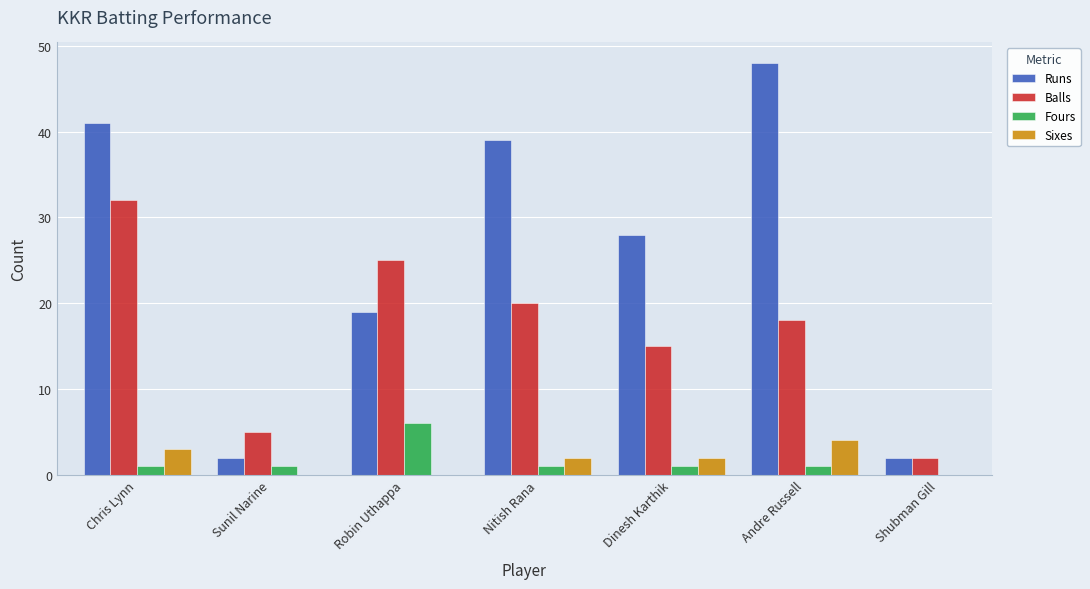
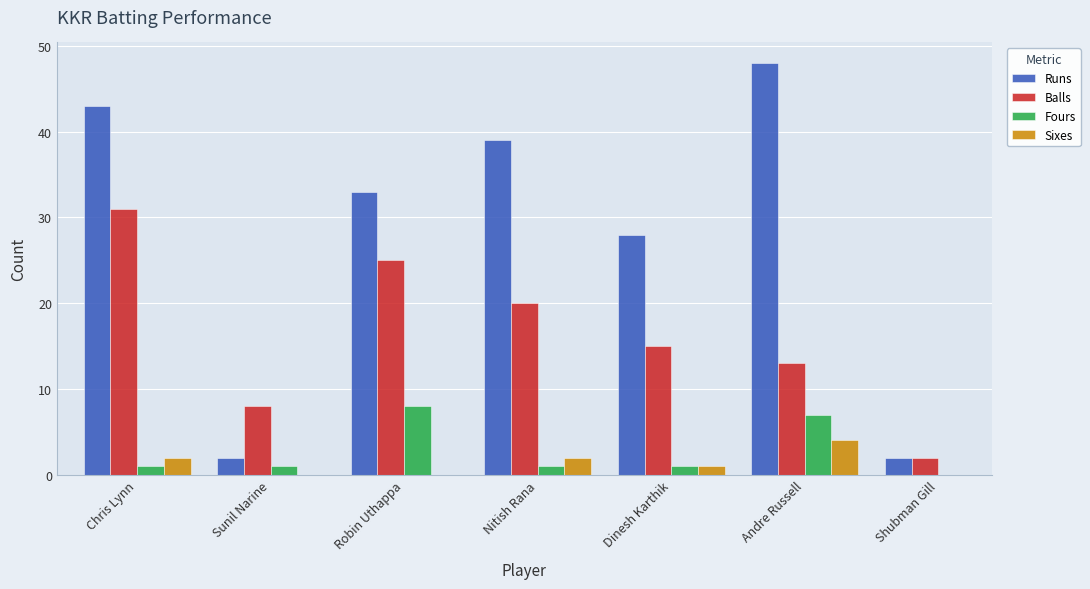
  {
    "Runs": {
-     "Chris Lynn": 41,
+     "Chris Lynn": 43,
      "Sunil Narine": 2,
-     "Robin Uthappa": 19,
+     "Robin Uthappa": 33,
      "Nitish Rana": 39,
      "Dinesh Karthik": 28,
      "Andre Russell": 48,
      "Shubman Gill": 2
    },
    "Balls": {
-     "Chris Lynn": 32,
-     "Sunil Narine": 5,
+     "Chris Lynn": 31,
+     "Sunil Narine": 8,
      "Robin Uthappa": 25,
      "Nitish Rana": 20,
      "Dinesh Karthik": 15,
-     "Andre Russell": 18,
+     "Andre Russell": 13,
      "Shubman Gill": 2
    },
    "Fours": {
      "Chris Lynn": 1,
      "Sunil Narine": 1,
-     "Robin Uthappa": 6,
+     "Robin Uthappa": 8,
      "Nitish Rana": 1,
      "Dinesh Karthik": 1,
-     "Andre Russell": 1,
+     "Andre Russell": 7,
      "Shubman Gill": 0
    },
    "Sixes": {
-     "Chris Lynn": 3,
+     "Chris Lynn": 2,
      "Sunil Narine": 0,
      "Robin Uthappa": 0,
      "Nitish Rana": 2,
-     "Dinesh Karthik": 2,
+     "Dinesh Karthik": 1,
      "Andre Russell": 4,
      "Shubman Gill": 0
    }
  }
